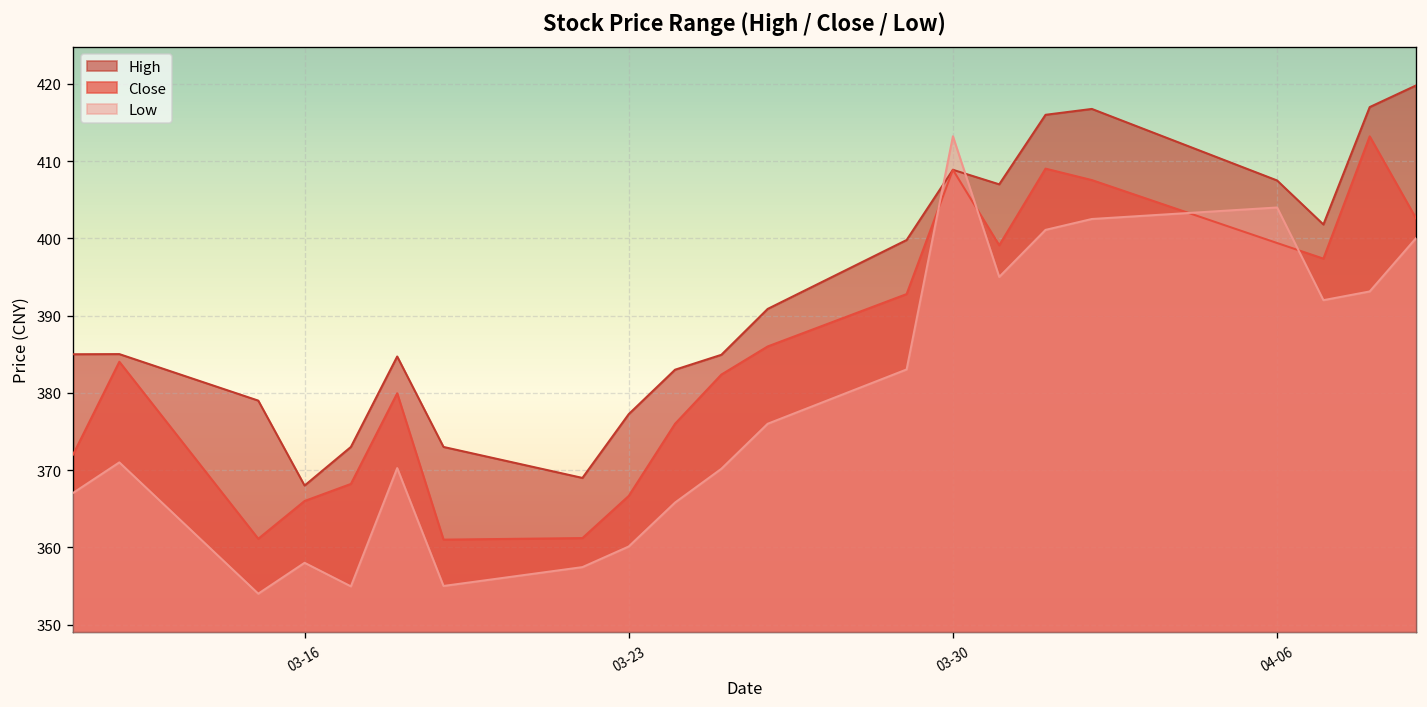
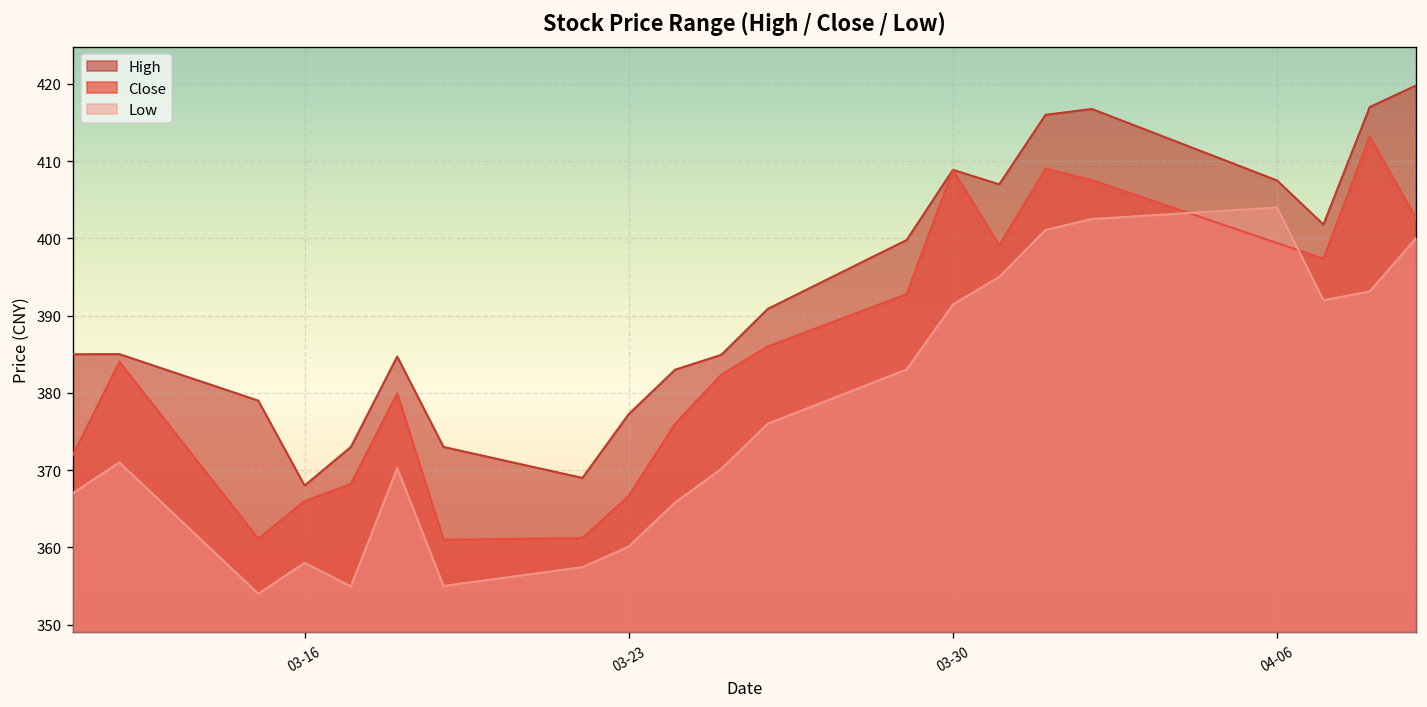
  {
    "Low": {
      "03-16": 358,
      "03-23": 360,
-     "03-30": 413,
+     "03-30": 391,
      "04-06": 404
    }
  }
